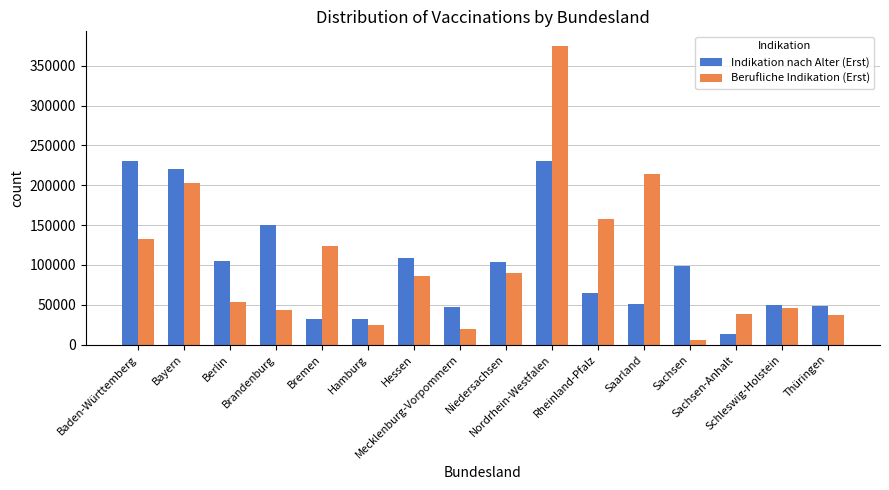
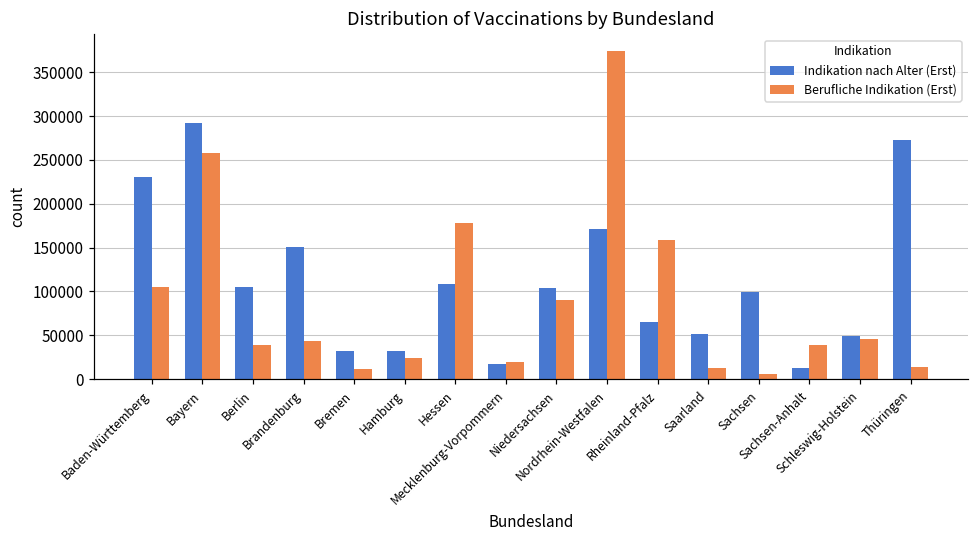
  {
    "Indikation nach Alter (Erst)": {
      "Baden-Württemberg": 230000,
-     "Bayern": 220000,
+     "Bayern": 290000,
      "Berlin": 100000,
      "Brandenburg": 150000,
      "Bremen": 30000,
      "Hamburg": 30000,
      "Hessen": 110000,
-     "Mecklenburg-Vorpommern": 50000,
+     "Mecklenburg-Vorpommern": 20000,
      "Niedersachsen": 100000,
-     "Nordrhein-Westfalen": 230000,
+     "Nordrhein-Westfalen": 170000,
      "Rheinland-Pfalz": 70000,
      "Saarland": 50000,
      "Sachsen": 100000,
      "Sachsen-Anhalt": 10000,
      "Schleswig-Holstein": 50000,
-     "Thüringen": 50000
+     "Thüringen": 270000
    },
    "Berufliche Indikation (Erst)": {
-     "Baden-Württemberg": 130000,
-     "Bayern": 200000,
-     "Berlin": 50000,
+     "Baden-Württemberg": 100000,
+     "Bayern": 260000,
+     "Berlin": 40000,
      "Brandenburg": 40000,
-     "Bremen": 120000,
+     "Bremen": 10000,
      "Hamburg": 20000,
-     "Hessen": 90000,
+     "Hessen": 180000,
      "Mecklenburg-Vorpommern": 20000,
      "Niedersachsen": 90000,
      "Nordrhein-Westfalen": 370000,
      "Rheinland-Pfalz": 160000,
-     "Saarland": 210000,
+     "Saarland": 10000,
      "Sachsen": 10000,
      "Sachsen-Anhalt": 40000,
      "Schleswig-Holstein": 50000,
-     "Thüringen": 40000
+     "Thüringen": 10000
    }
  }
